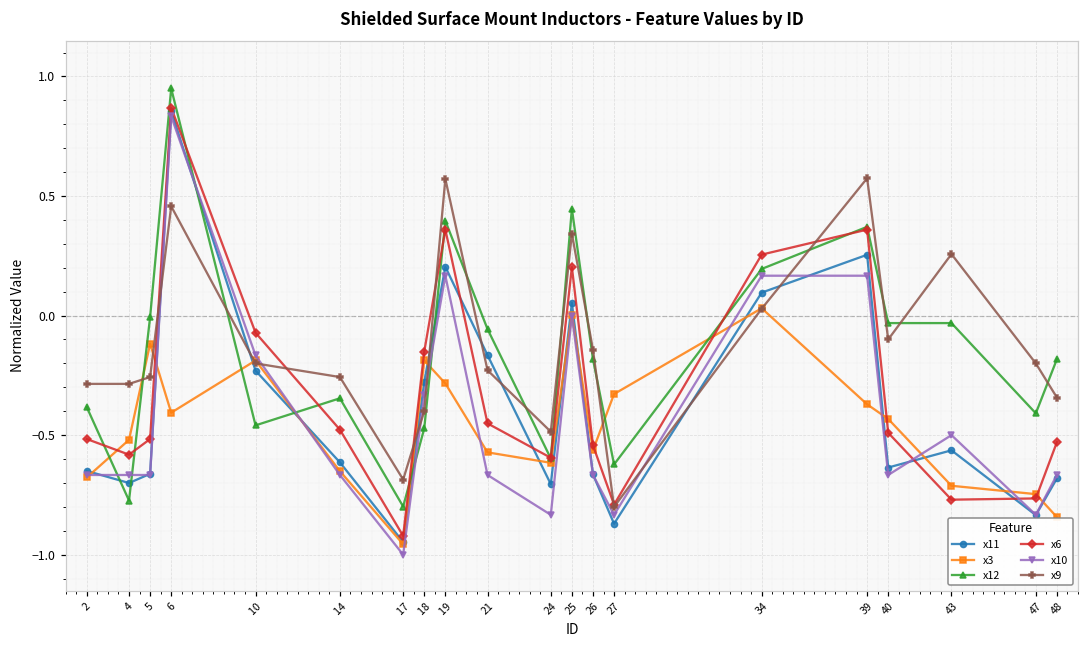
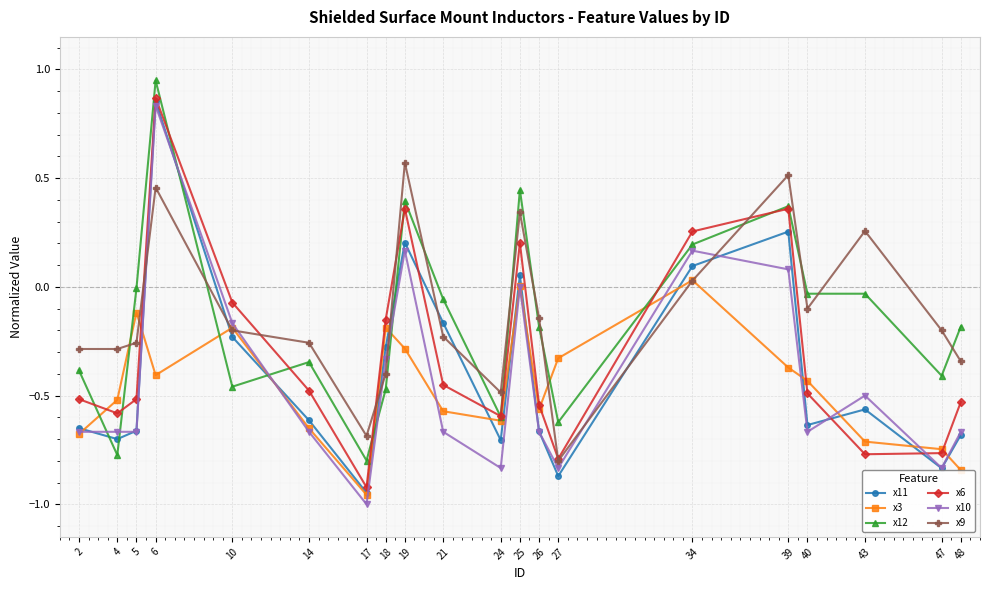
  {
    "x11": {
      "2": -0.65,
      "4": -0.70,
      "6": 0.85,
      "10": -0.23,
      "14": -0.61,
      "18": -0.28,
      "19": 0.20,
      "21": -0.17,
      "24": -0.71,
      "25": 0.05,
      "27": -0.87,
      "34": 0.10,
      "39": 0.25,
      "40": -0.64,
      "43": -0.56,
      "48": -0.68
    },
    "x3": {
      "4": -0.52,
      "5": -0.12,
      "6": -0.41,
      "10": -0.19,
      "14": -0.65,
      "18": -0.19,
      "19": -0.28,
      "21": -0.57,
      "24": -0.62,
      "26": -0.56,
      "27": -0.33,
      "39": -0.37,
      "40": -0.43,
      "43": -0.71,
      "47": -0.75
    },
    "x12": {
      "2": -0.38,
      "4": -0.77,
      "5": -0.01,
      "6": 0.95,
      "10": -0.46,
      "14": -0.35,
      "17": -0.80,
      "18": -0.47,
      "19": 0.40,
      "21": -0.06,
      "25": 0.45,
      "26": -0.18,
      "27": -0.62,
      "34": 0.19,
      "40": -0.03,
      "43": -0.03,
      "47": -0.41,
      "48": -0.18
    },
    "x6": {
      "2": -0.52,
      "4": -0.58,
      "5": -0.52,
      "6": 0.87,
      "10": -0.07,
      "14": -0.48,
      "17": -0.92,
      "18": -0.15,
      "19": 0.36,
      "21": -0.45,
      "25": 0.20,
      "26": -0.54,
      "34": 0.25,
      "40": -0.49,
      "43": -0.77,
      "47": -0.76,
      "48": -0.53
    },
    "x10": {
      "4": -0.67,
      "6": 0.83,
      "10": -0.17,
      "14": -0.67,
      "17": -1.00,
      "18": -0.33,
      "19": 0.17,
      "21": -0.67,
      "24": -0.83,
      "27": -0.83,
      "34": 0.17,
-     "39": 0.17,
+     "39": 0.08,
      "40": -0.67,
      "43": -0.50,
      "48": -0.67
    },
    "x9": {
      "2": -0.29,
      "4": -0.29,
      "5": -0.26,
      "6": 0.46,
      "10": -0.20,
      "14": -0.26,
      "17": -0.69,
      "18": -0.40,
      "19": 0.57,
      "21": -0.23,
      "24": -0.49,
      "25": 0.34,
      "26": -0.14,
-     "39": 0.57,
+     "39": 0.51,
      "40": -0.10,
      "43": 0.26,
      "47": -0.20,
      "48": -0.34
    }
  }
